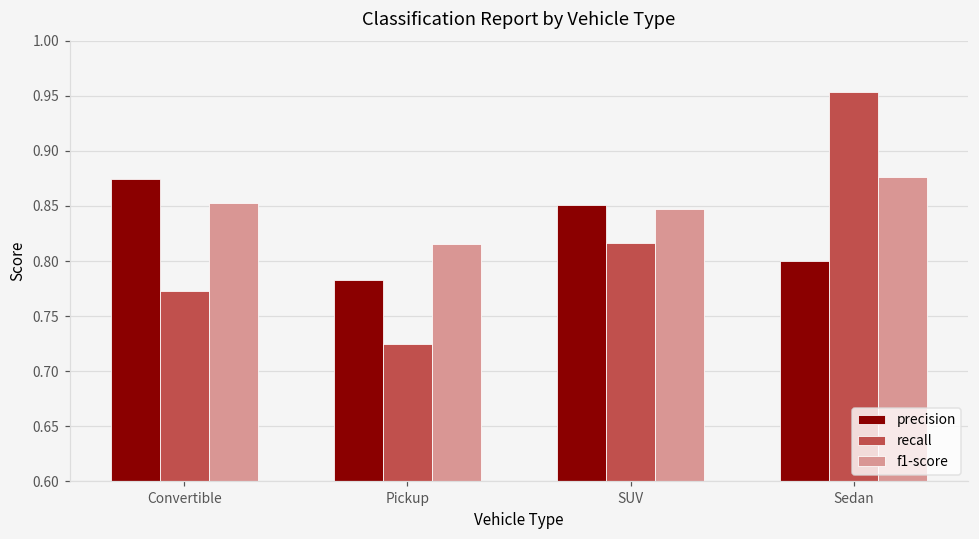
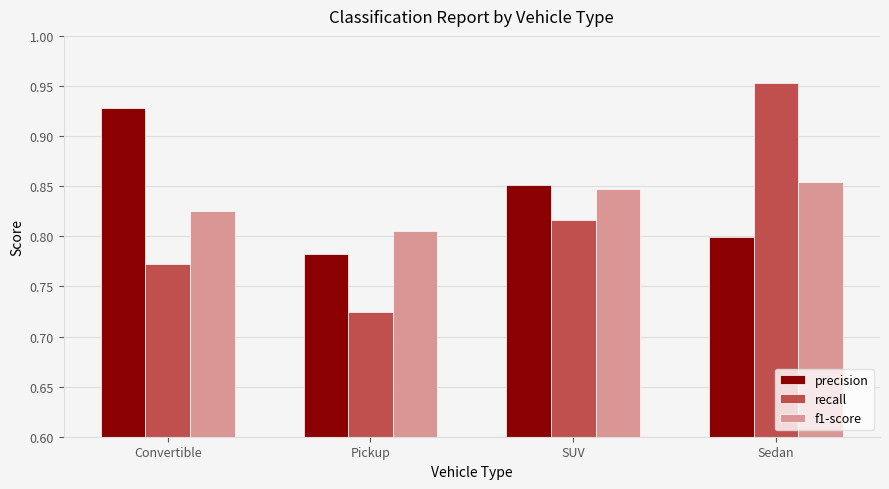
  {
    "precision": {
-     "Convertible": 0.875,
+     "Convertible": 0.928,
      "Pickup": 0.783,
      "SUV": 0.851,
      "Sedan": 0.800
    },
    "recall": {
      "Convertible": 0.773,
      "Pickup": 0.725,
      "SUV": 0.816,
      "Sedan": 0.953
    },
    "f1-score": {
-     "Convertible": 0.853,
-     "Pickup": 0.815,
+     "Convertible": 0.825,
+     "Pickup": 0.805,
      "SUV": 0.847,
-     "Sedan": 0.876
+     "Sedan": 0.854
    }
  }
